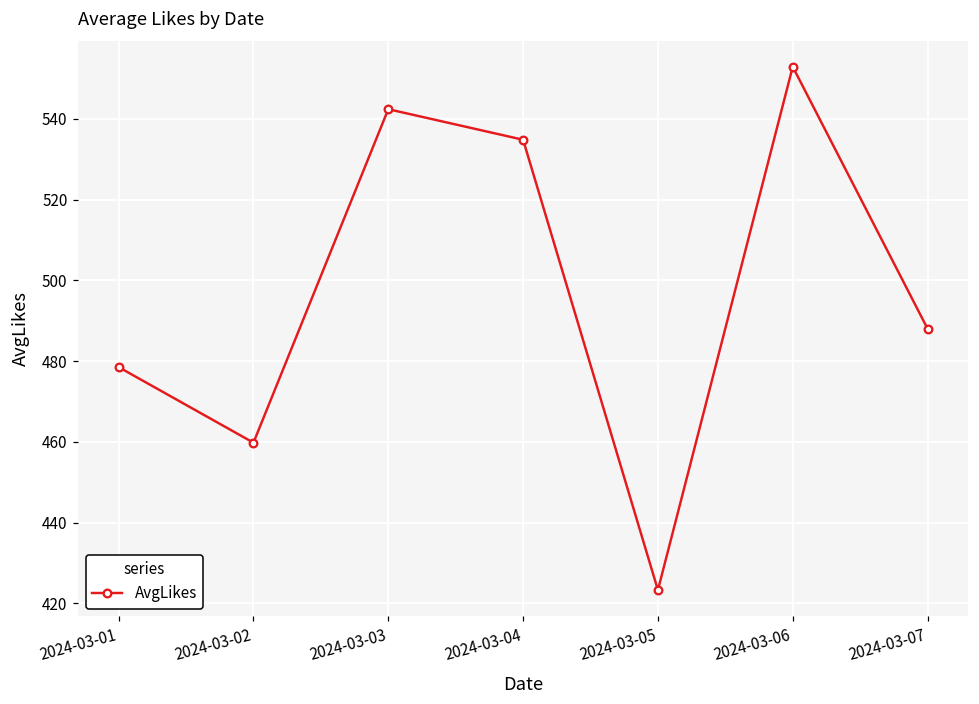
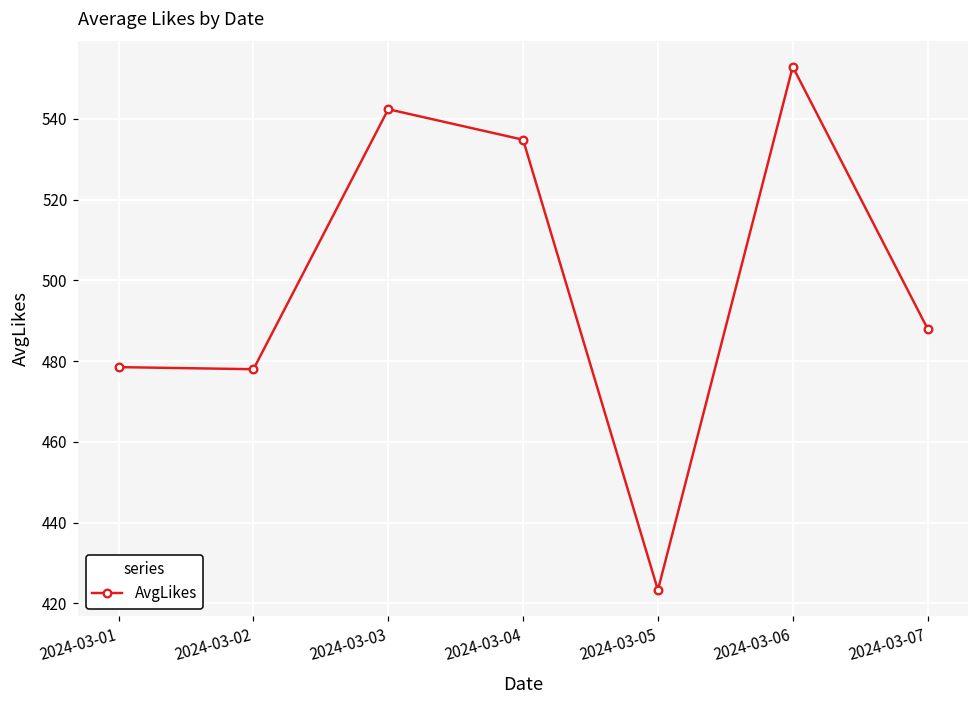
  {
    "2024-03-01": 479,
-   "2024-03-02": 460,
+   "2024-03-02": 478,
    "2024-03-03": 542,
    "2024-03-04": 535,
    "2024-03-05": 423,
    "2024-03-06": 553,
    "2024-03-07": 488
  }
